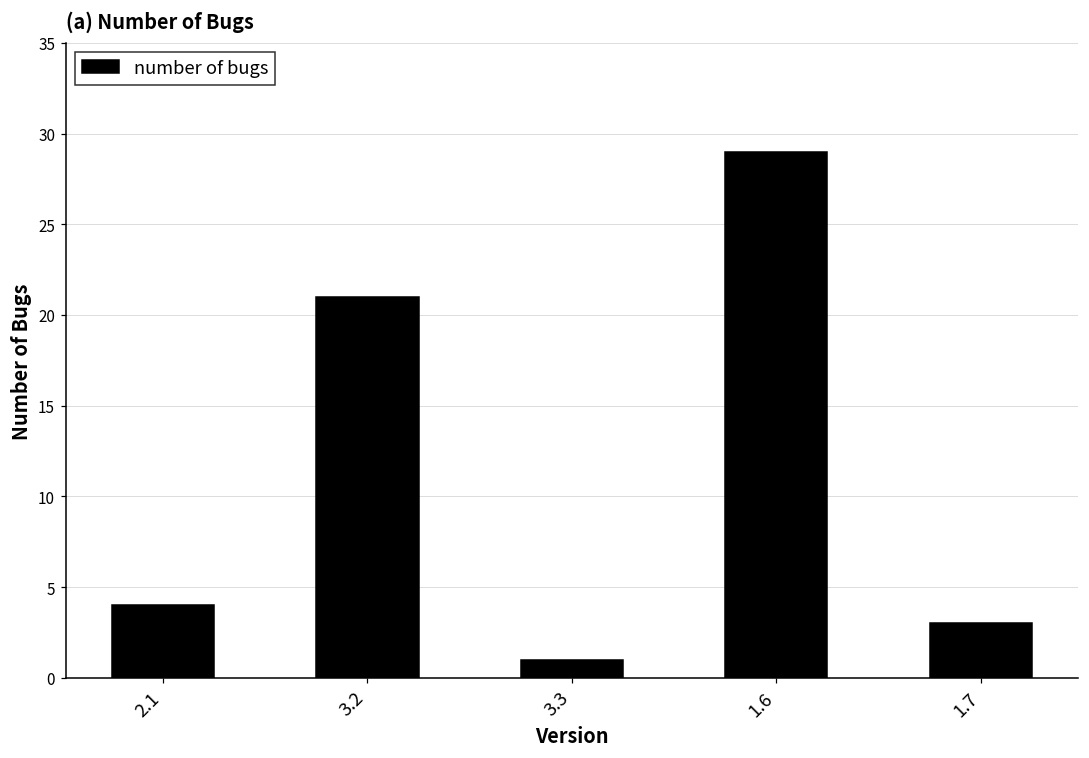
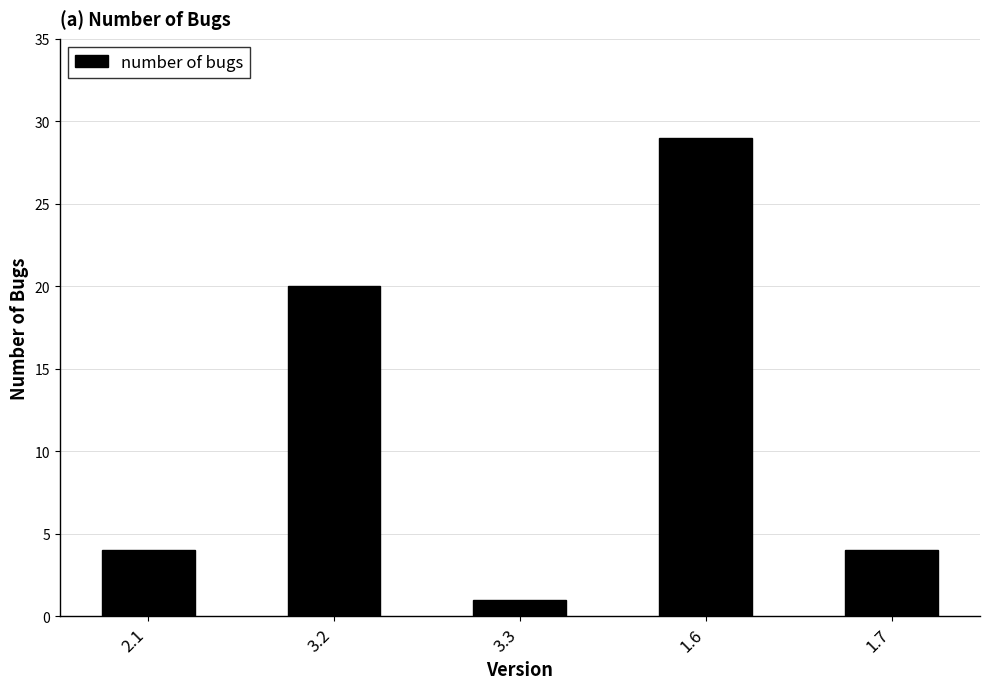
  {
    "2.1": 4,
-   "3.2": 21,
+   "3.2": 20,
    "3.3": 1,
    "1.6": 29,
-   "1.7": 3
+   "1.7": 4
  }
